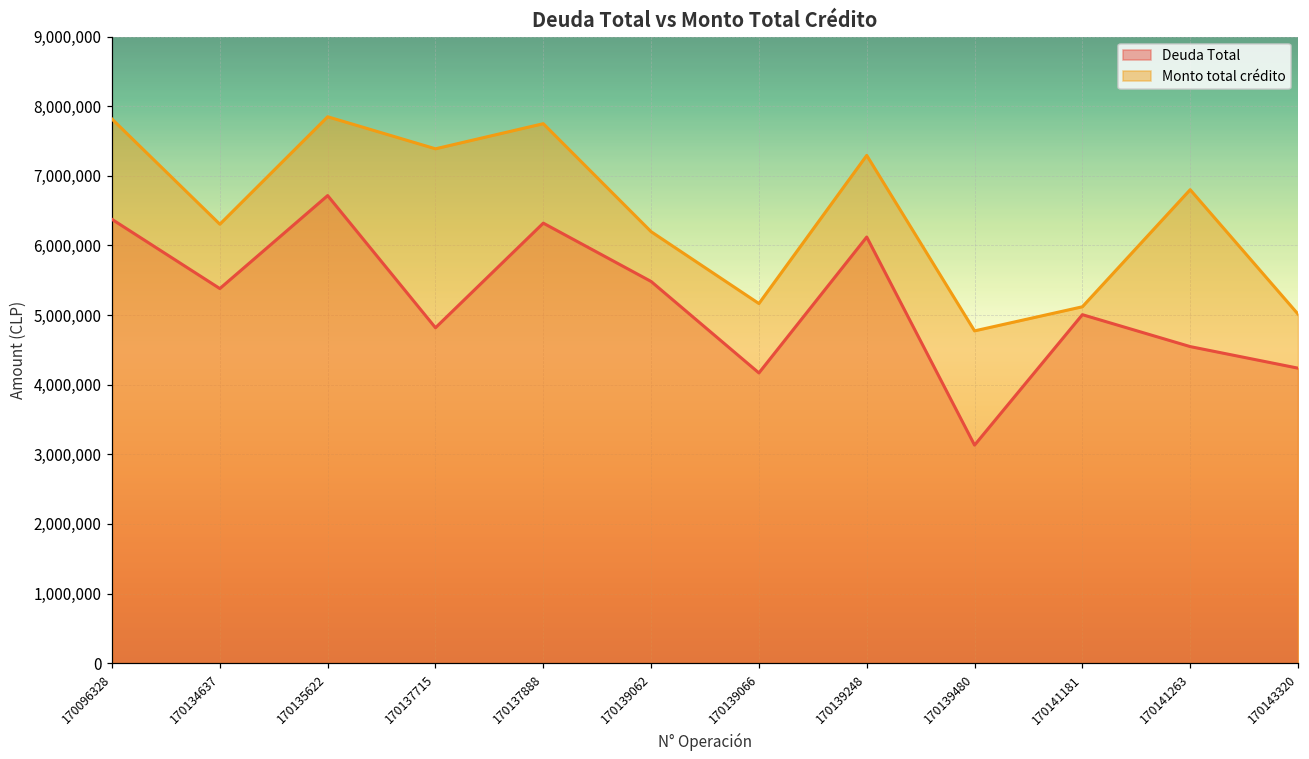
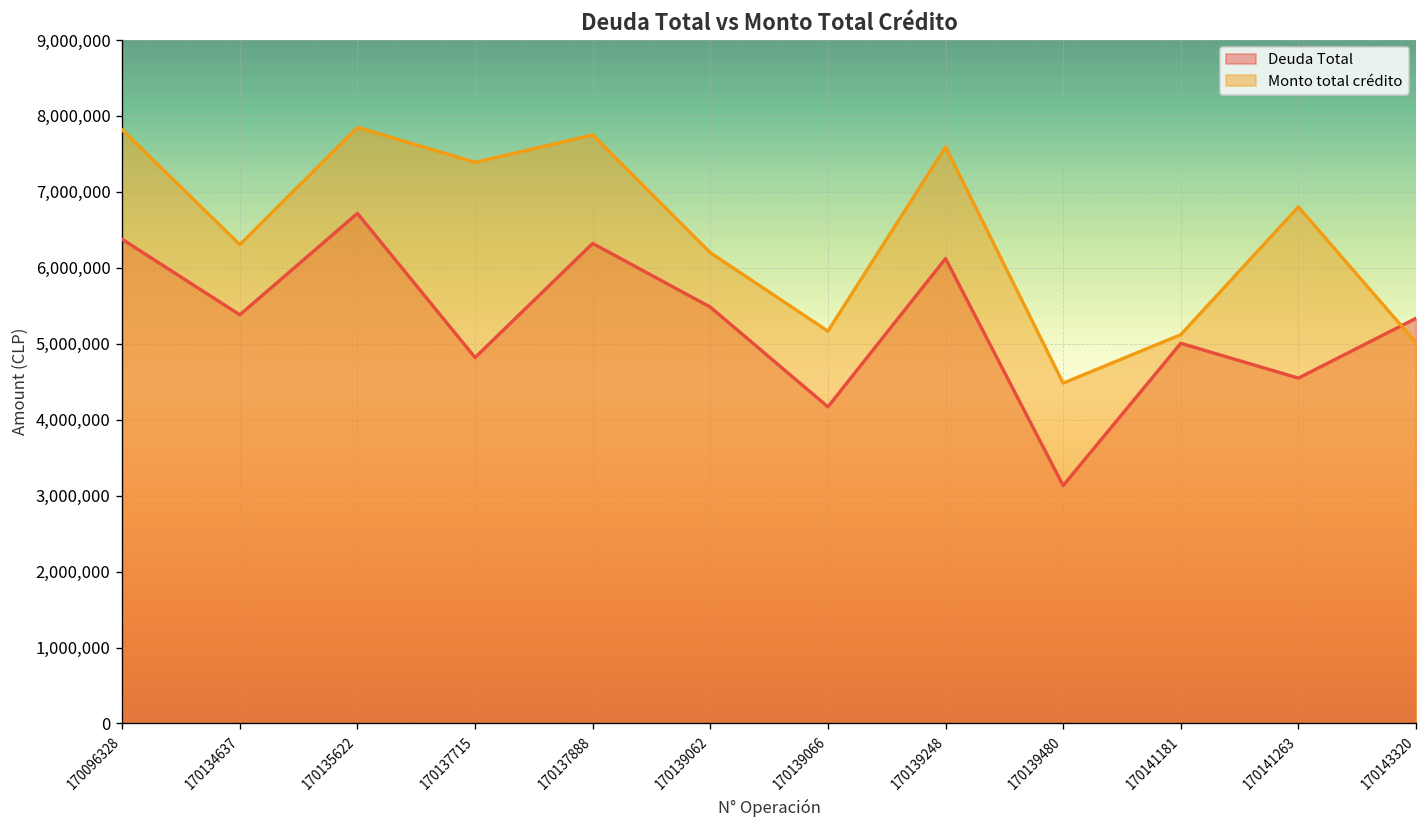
  {
    "Deuda Total": {
      "170096328": "6,400,000",
      "170134637": "5,400,000",
      "170135622": "6,700,000",
      "170137715": "4,800,000",
      "170137888": "6,300,000",
      "170139062": "5,500,000",
      "170139066": "4,200,000",
      "170139248": "6,100,000",
      "170139480": "3,100,000",
      "170141181": "5,000,000",
      "170141263": "4,500,000",
-     "170143320": "4,200,000"
+     "170143320": "5,300,000"
    },
    "Monto total crédito": {
      "170096328": "7,800,000",
      "170134637": "6,300,000",
      "170135622": "7,800,000",
      "170137715": "7,400,000",
      "170137888": "7,700,000",
      "170139062": "6,200,000",
      "170139066": "5,200,000",
-     "170139248": "7,300,000",
-     "170139480": "4,800,000",
+     "170139248": "7,600,000",
+     "170139480": "4,500,000",
      "170141181": "5,100,000",
      "170141263": "6,800,000",
      "170143320": "5,000,000"
    }
  }
